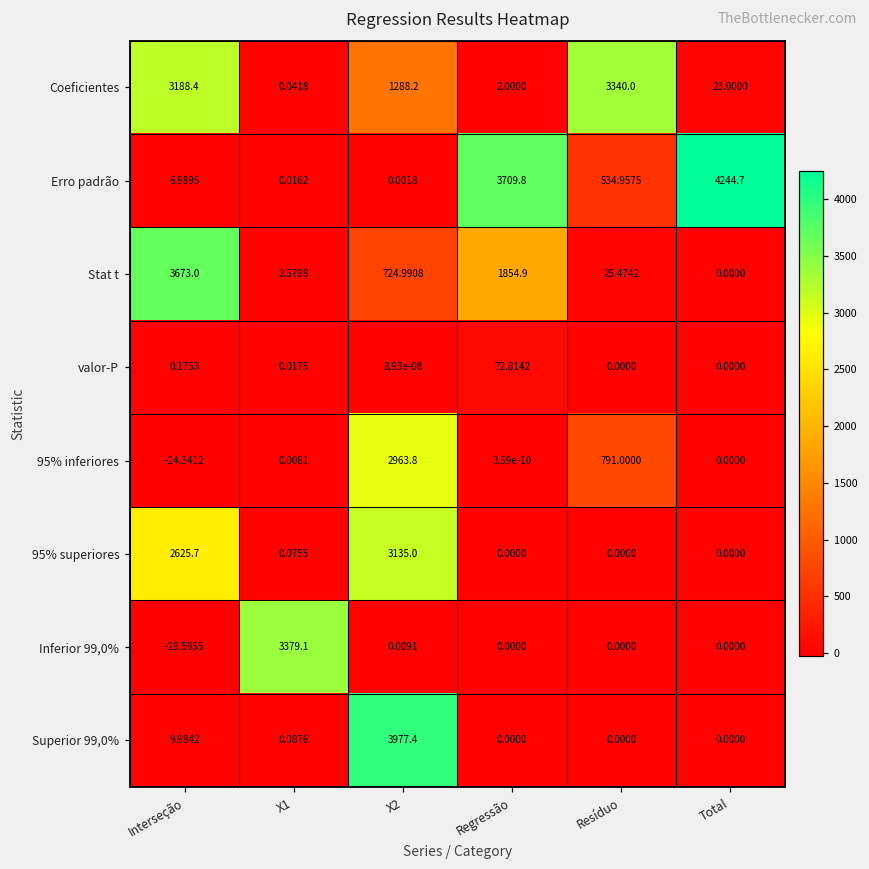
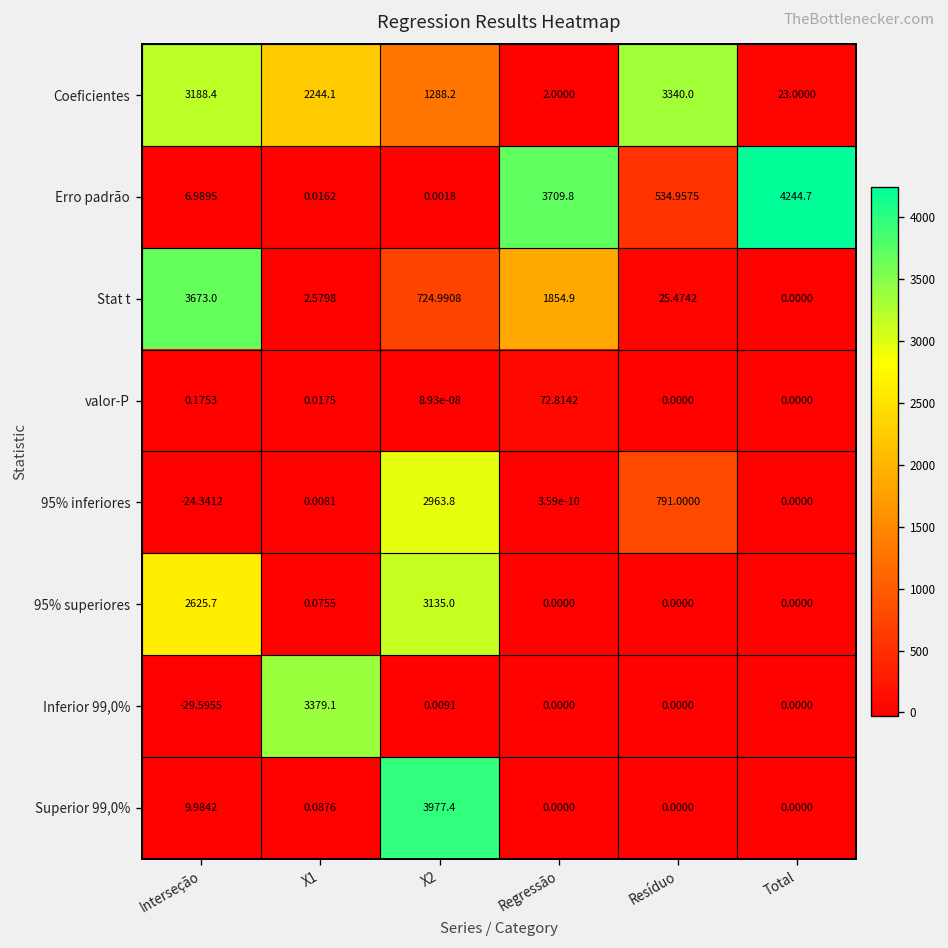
  {
    "Coeficientes": {
      "Interseção": "3188.4",
-     "X1": "0.0418",
+     "X1": "2244.1",
      "X2": "1288.2",
      "Regressão": "2.0000",
      "Resíduo": "3340.0",
      "Total": "23.0000"
    },
    "Erro padrão": {
      "Interseção": "6.9895",
      "X1": "0.0162",
      "X2": "0.0018",
      "Regressão": "3709.8",
      "Resíduo": "534.9575",
      "Total": "4244.7"
    },
    "Stat t": {
      "Interseção": "3673.0",
      "X1": "2.5798",
      "X2": "724.9908",
      "Regressão": "1854.9",
      "Resíduo": "25.4742",
      "Total": "0.0000"
    },
    "valor-P": {
      "Interseção": "0.1753",
      "X1": "0.0175",
      "X2": "8.93e-08",
      "Regressão": "72.8142",
      "Resíduo": "0.0000",
      "Total": "0.0000"
    },
    "95% inferiores": {
      "Interseção": "-24.3412",
      "X1": "0.0081",
      "X2": "2963.8",
      "Regressão": "3.59e-10",
      "Resíduo": "791.0000",
      "Total": "0.0000"
    },
    "95% superiores": {
      "Interseção": "2625.7",
      "X1": "0.0755",
      "X2": "3135.0",
      "Regressão": "0.0000",
      "Resíduo": "0.0000",
      "Total": "0.0000"
    },
    "Inferior 99,0%": {
      "Interseção": "-29.5955",
      "X1": "3379.1",
      "X2": "0.0091",
      "Regressão": "0.0000",
      "Resíduo": "0.0000",
      "Total": "0.0000"
    },
    "Superior 99,0%": {
      "Interseção": "9.9842",
      "X1": "0.0876",
      "X2": "3977.4",
      "Regressão": "0.0000",
      "Resíduo": "0.0000",
      "Total": "0.0000"
    }
  }
